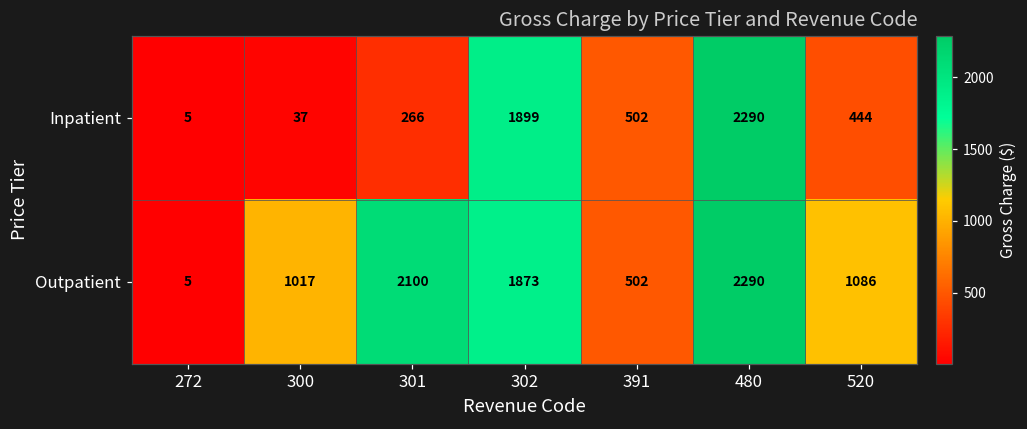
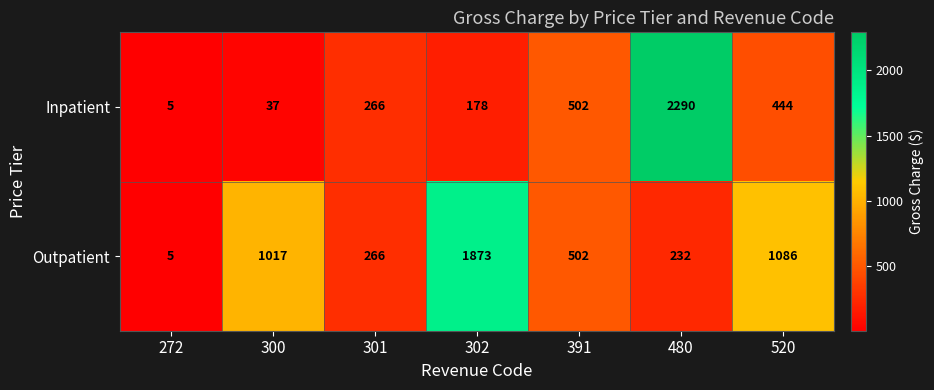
  {
    "Inpatient": {
      "272": 5,
      "300": 37,
      "301": 266,
-     "302": 1899,
+     "302": 178,
      "391": 502,
      "480": 2290,
      "520": 444
    },
    "Outpatient": {
      "272": 5,
      "300": 1017,
-     "301": 2100,
+     "301": 266,
      "302": 1873,
      "391": 502,
-     "480": 2290,
+     "480": 232,
      "520": 1086
    }
  }
